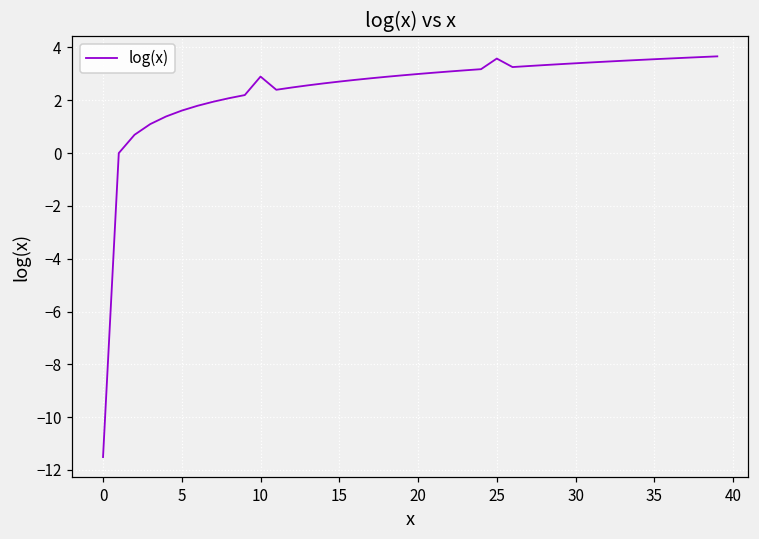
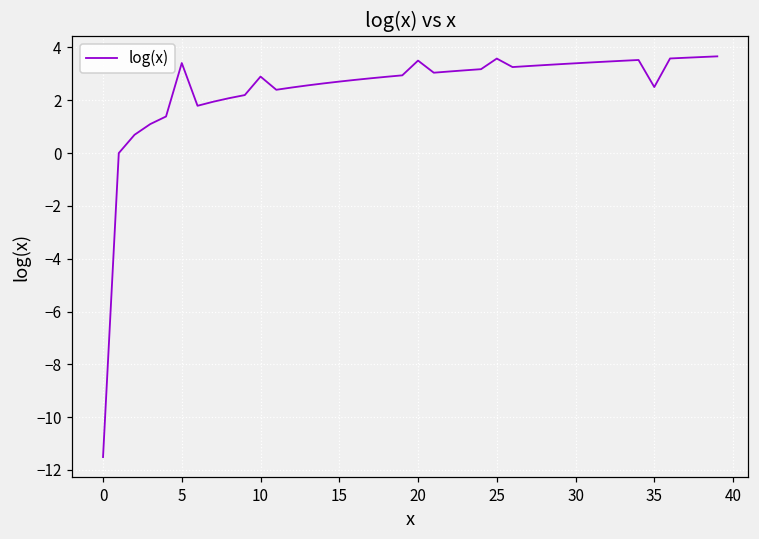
  {
    "0": -11.5,
-   "5": 1.6,
+   "5": 3.4,
    "10": 2.9,
    "15": 2.7,
-   "20": 3.0,
+   "20": 3.5,
    "25": 3.6,
    "30": 3.4,
-   "35": 3.6
+   "35": 2.5
  }
